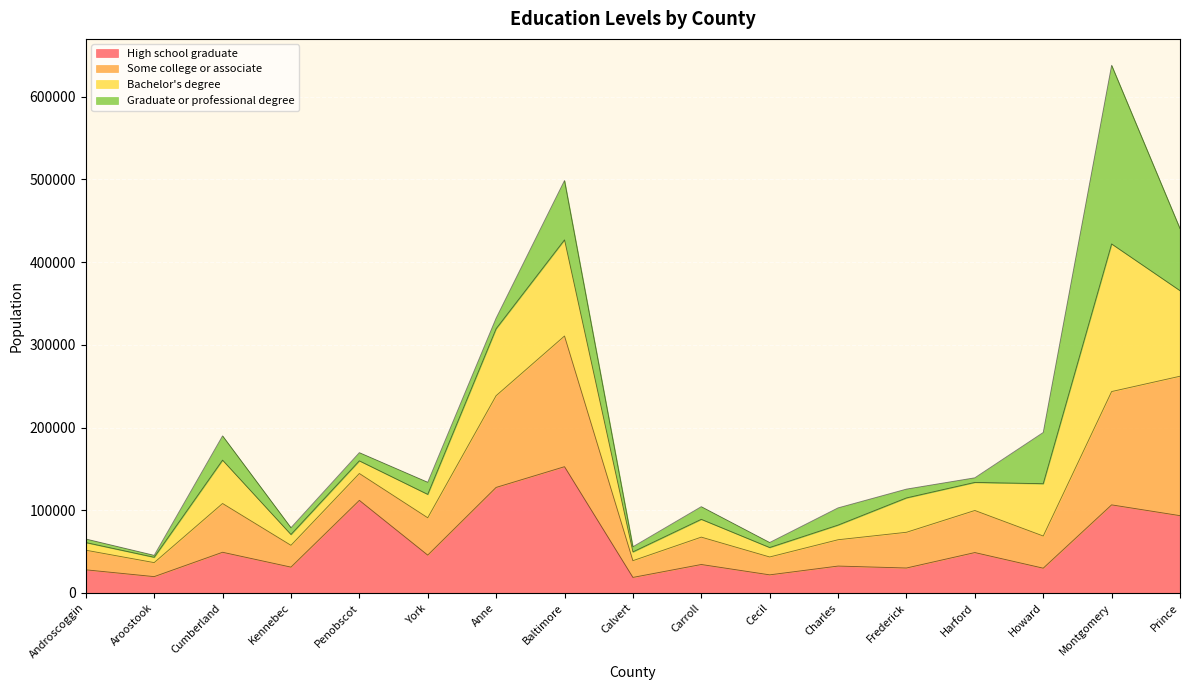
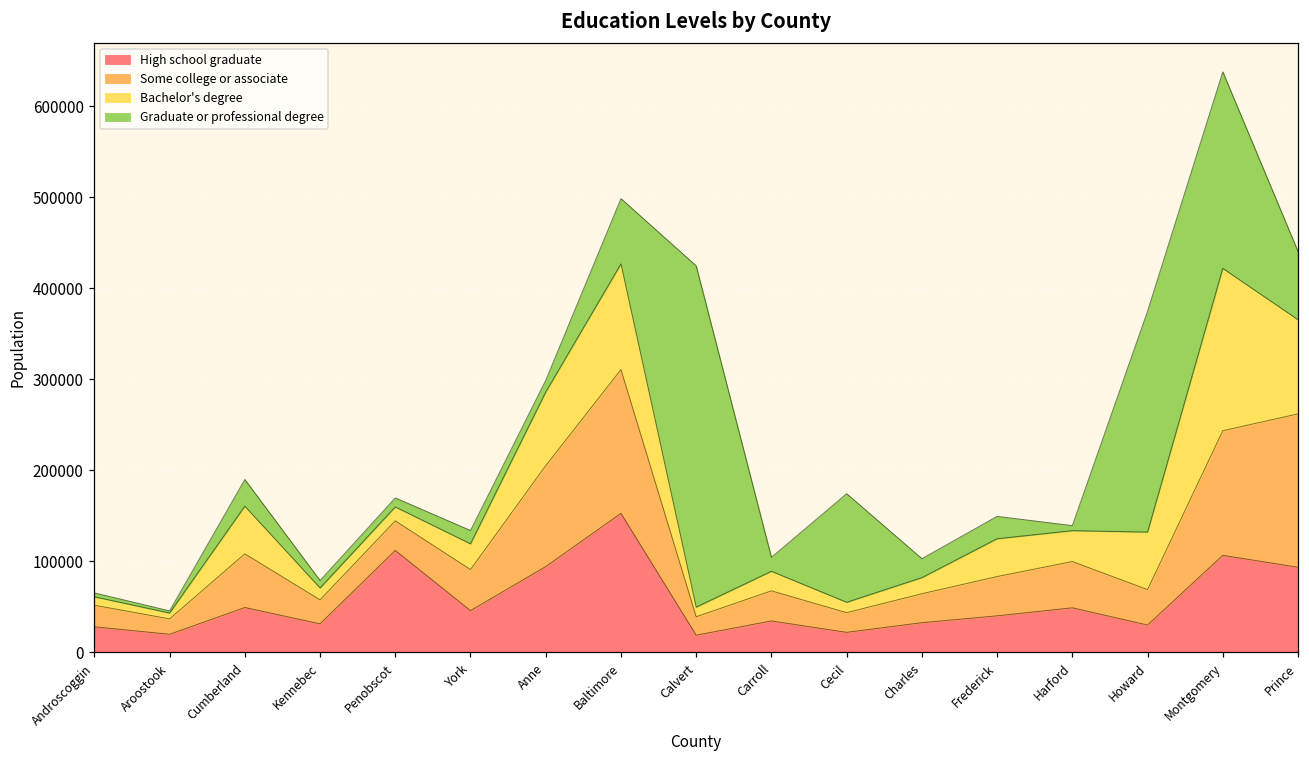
  {
    "High school graduate": {
      "Androscoggin": 30000,
      "Aroostook": 20000,
      "Cumberland": 50000,
      "Kennebec": 30000,
      "Penobscot": 110000,
      "York": 50000,
-     "Anne": 130000,
+     "Anne": 90000,
      "Baltimore": 150000,
      "Calvert": 20000,
      "Carroll": 30000,
      "Cecil": 20000,
      "Charles": 30000,
-     "Frederick": 30000,
+     "Frederick": 40000,
      "Harford": 50000,
      "Howard": 30000,
      "Montgomery": 110000,
      "Prince": 90000
    },
    "Graduate or professional degree": {
      "Androscoggin": 0,
      "Cumberland": 30000,
      "Kennebec": 10000,
      "Penobscot": 10000,
      "York": 10000,
      "Anne": 10000,
      "Baltimore": 70000,
-     "Calvert": 10000,
+     "Calvert": 380000,
      "Carroll": 20000,
-     "Cecil": 10000,
+     "Cecil": 120000,
      "Charles": 20000,
-     "Frederick": 10000,
+     "Frederick": 20000,
      "Harford": 10000,
-     "Howard": 60000,
+     "Howard": 240000,
      "Montgomery": 220000,
      "Prince": 80000
    }
  }
